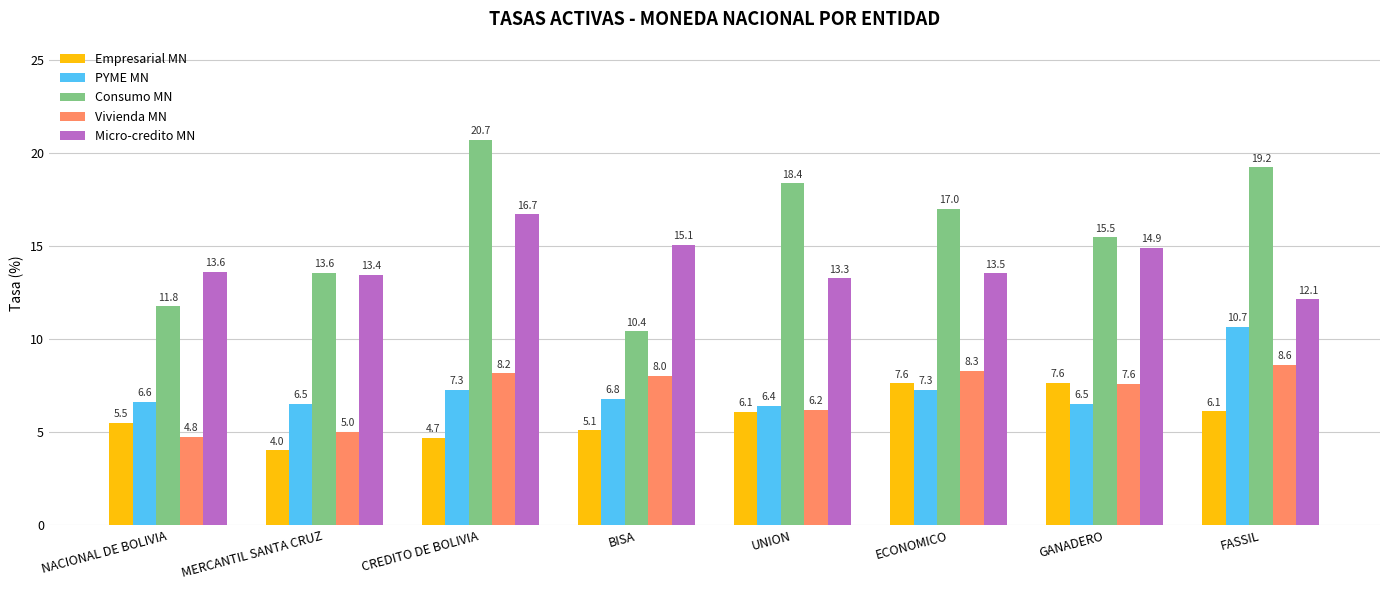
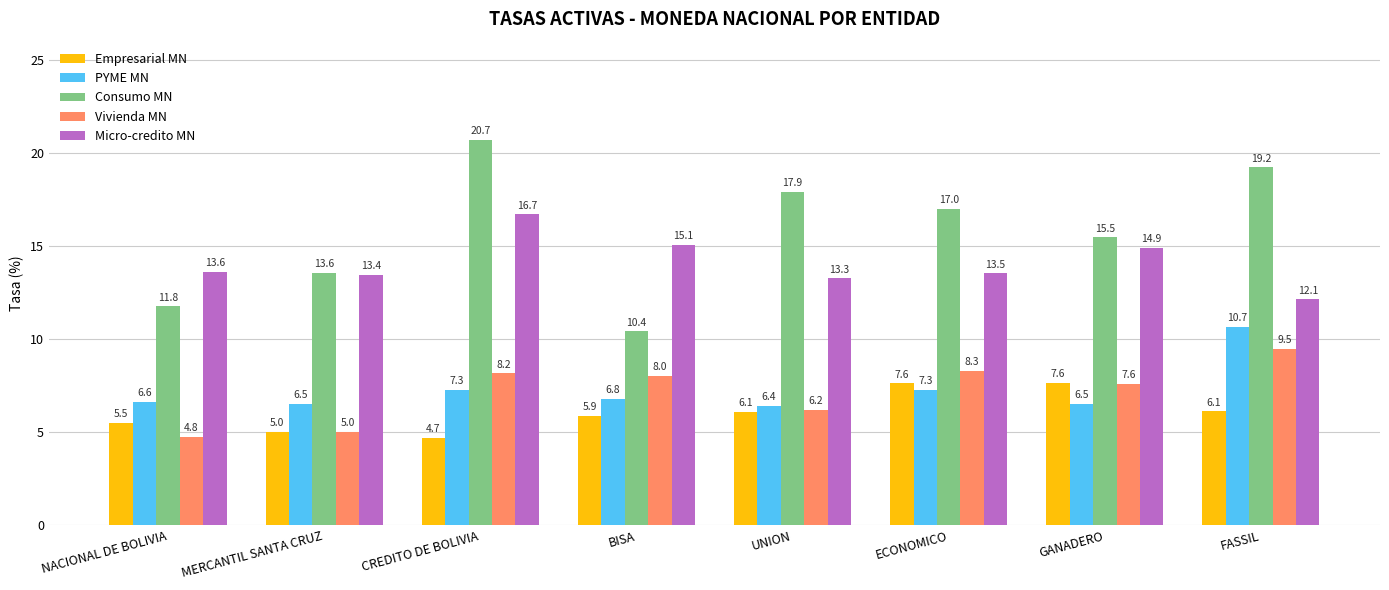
  {
    "Empresarial MN": {
      "NACIONAL DE BOLIVIA": 5.5,
-     "MERCANTIL SANTA CRUZ": 4.0,
+     "MERCANTIL SANTA CRUZ": 5.0,
      "CREDITO DE BOLIVIA": 4.7,
-     "BISA": 5.1,
+     "BISA": 5.9,
      "UNION": 6.1,
      "ECONOMICO": 7.6,
      "GANADERO": 7.6,
      "FASSIL": 6.1
    },
    "PYME MN": {
      "NACIONAL DE BOLIVIA": 6.6,
      "MERCANTIL SANTA CRUZ": 6.5,
      "CREDITO DE BOLIVIA": 7.3,
      "BISA": 6.8,
      "UNION": 6.4,
      "ECONOMICO": 7.3,
      "GANADERO": 6.5,
      "FASSIL": 10.7
    },
    "Consumo MN": {
      "NACIONAL DE BOLIVIA": 11.8,
      "MERCANTIL SANTA CRUZ": 13.6,
      "CREDITO DE BOLIVIA": 20.7,
      "BISA": 10.4,
-     "UNION": 18.4,
+     "UNION": 17.9,
      "ECONOMICO": 17.0,
      "GANADERO": 15.5,
      "FASSIL": 19.2
    },
    "Vivienda MN": {
      "NACIONAL DE BOLIVIA": 4.8,
      "MERCANTIL SANTA CRUZ": 5.0,
      "CREDITO DE BOLIVIA": 8.2,
      "BISA": 8.0,
      "UNION": 6.2,
      "ECONOMICO": 8.3,
      "GANADERO": 7.6,
-     "FASSIL": 8.6
+     "FASSIL": 9.5
    },
    "Micro-credito MN": {
      "NACIONAL DE BOLIVIA": 13.6,
      "MERCANTIL SANTA CRUZ": 13.4,
      "CREDITO DE BOLIVIA": 16.7,
      "BISA": 15.1,
      "UNION": 13.3,
      "ECONOMICO": 13.5,
      "GANADERO": 14.9,
      "FASSIL": 12.1
    }
  }
